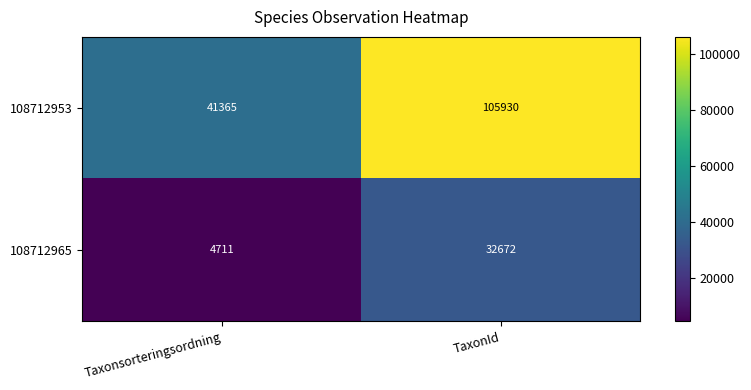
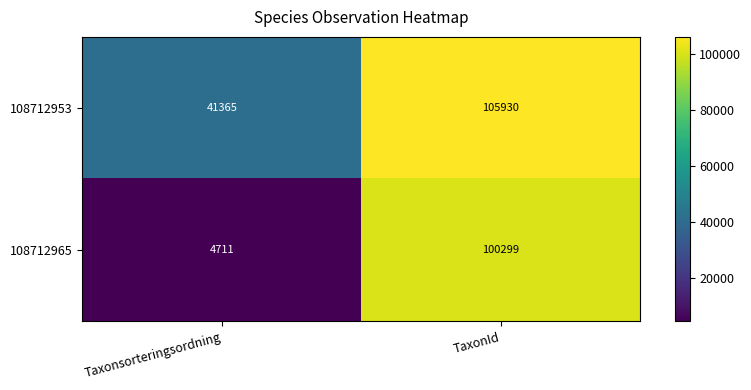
  {
    "108712953": {
      "Taxonsorteringsordning": 41365,
      "TaxonId": 105930
    },
    "108712965": {
      "Taxonsorteringsordning": 4711,
-     "TaxonId": 32672
+     "TaxonId": 100299
    }
  }
